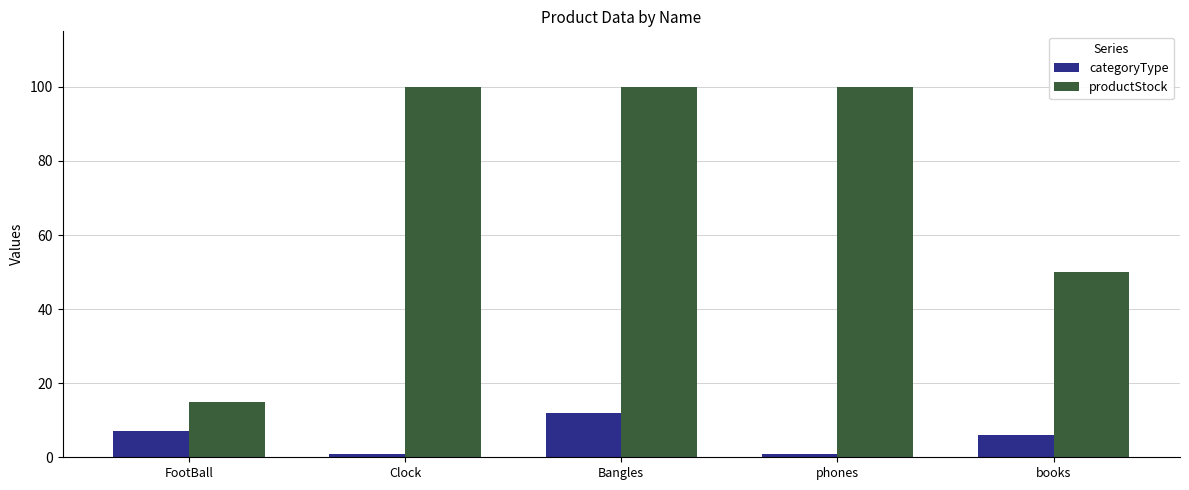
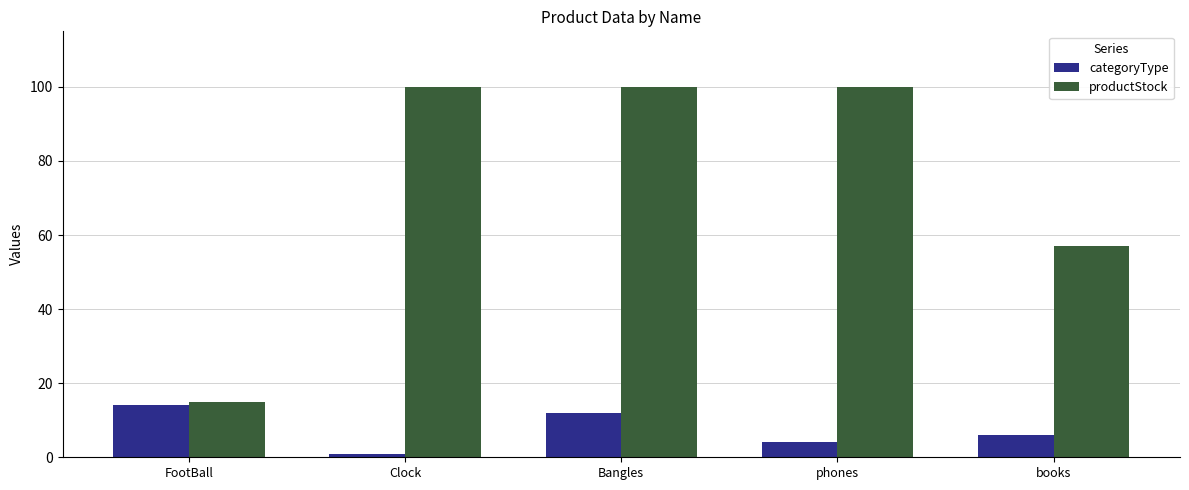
  {
    "categoryType": {
-     "FootBall": 7,
+     "FootBall": 14,
      "Clock": 1,
      "Bangles": 12,
-     "phones": 1,
+     "phones": 4,
      "books": 6
    },
    "productStock": {
      "FootBall": 15,
      "Clock": 100,
      "Bangles": 100,
      "phones": 100,
-     "books": 50
+     "books": 57
    }
  }
